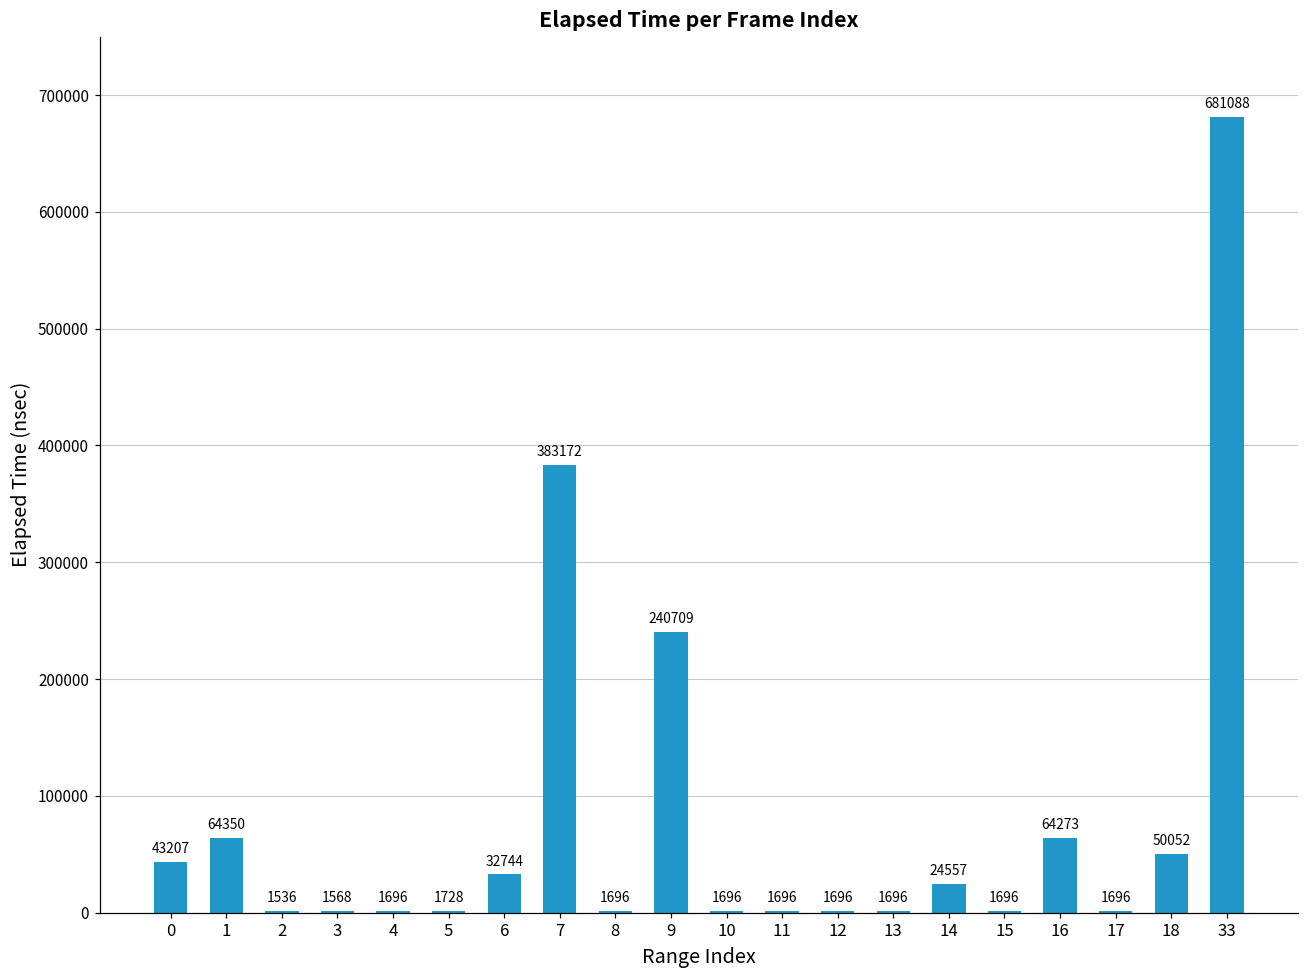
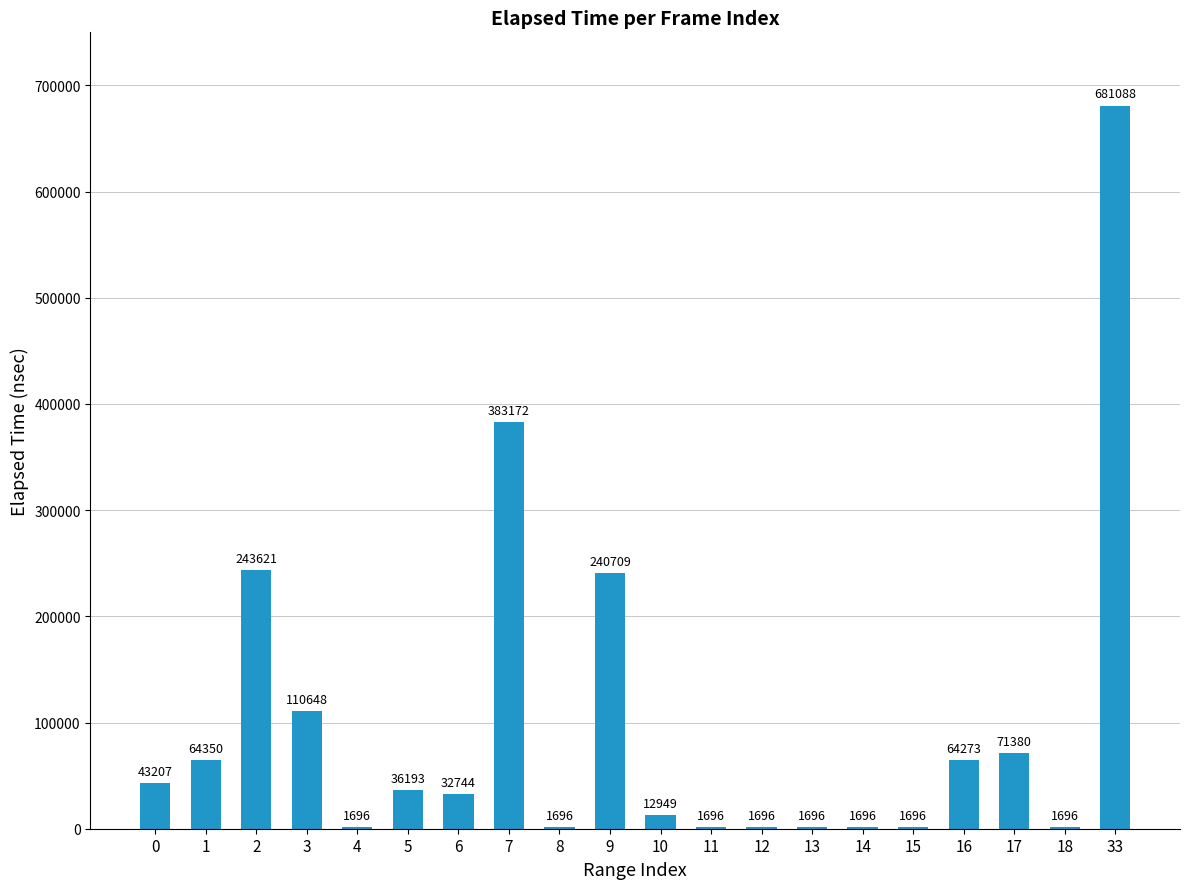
  {
    "0": 43207,
    "1": 64350,
-   "2": 1536,
-   "3": 1568,
+   "2": 243621,
+   "3": 110648,
    "4": 1696,
-   "5": 1728,
+   "5": 36193,
    "6": 32744,
    "7": 383172,
    "8": 1696,
    "9": 240709,
-   "10": 1696,
+   "10": 12949,
    "11": 1696,
    "12": 1696,
    "13": 1696,
-   "14": 24557,
+   "14": 1696,
    "15": 1696,
    "16": 64273,
-   "17": 1696,
-   "18": 50052,
+   "17": 71380,
+   "18": 1696,
    "33": 681088
  }
